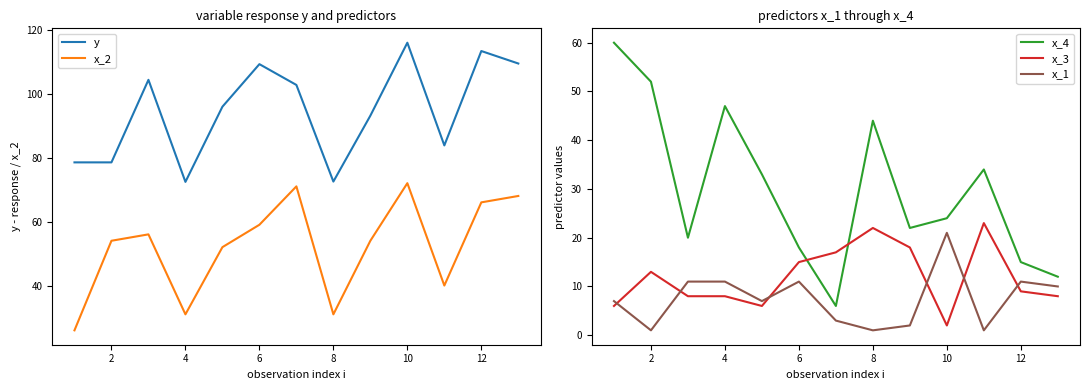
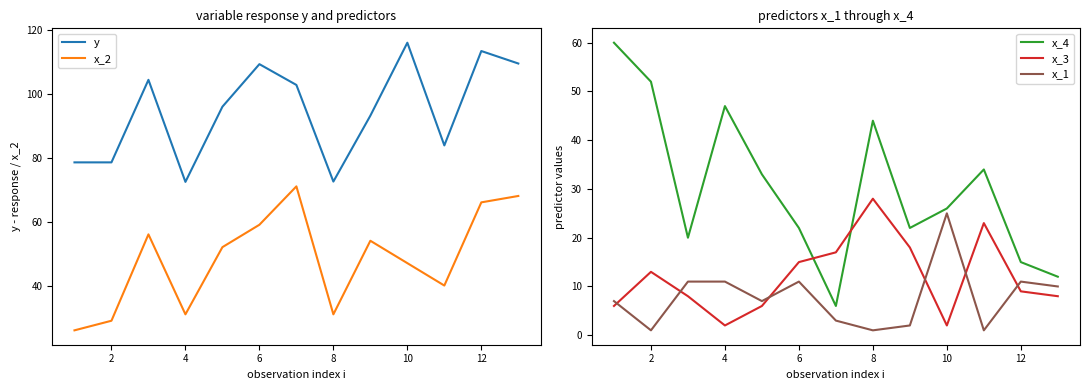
  {
    "variable response y and predictors": {
      "y": {
        "2": 79,
        "4": 72,
        "6": 109,
        "8": 73,
        "10": 116,
        "12": 113
      },
      "x_2": {
-       "2": 54,
+       "2": 29,
        "4": 31,
        "6": 59,
        "8": 31,
-       "10": 72,
+       "10": 47,
        "12": 66
      }
    },
    "predictors x_1 through x_4": {
      "x_4": {
        "2": 52,
        "4": 47,
-       "6": 18,
+       "6": 22,
        "8": 44,
-       "10": 24,
+       "10": 26,
        "12": 15
      },
      "x_3": {
        "2": 13,
-       "4": 8,
+       "4": 2,
        "6": 15,
-       "8": 22,
+       "8": 28,
        "10": 2,
        "12": 9
      },
      "x_1": {
        "2": 1,
        "4": 11,
        "6": 11,
        "8": 1,
-       "10": 21,
+       "10": 25,
        "12": 11
      }
    }
  }
